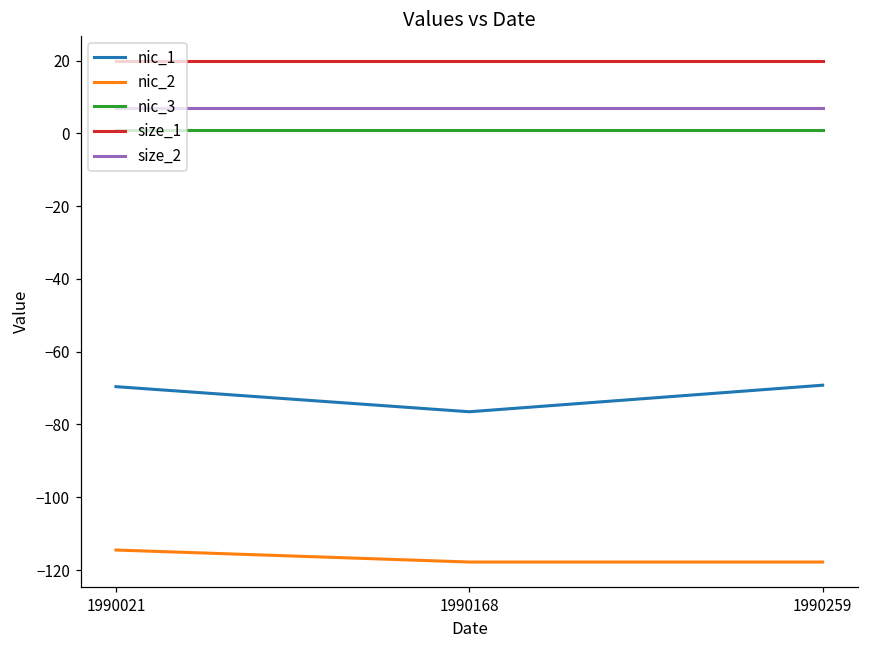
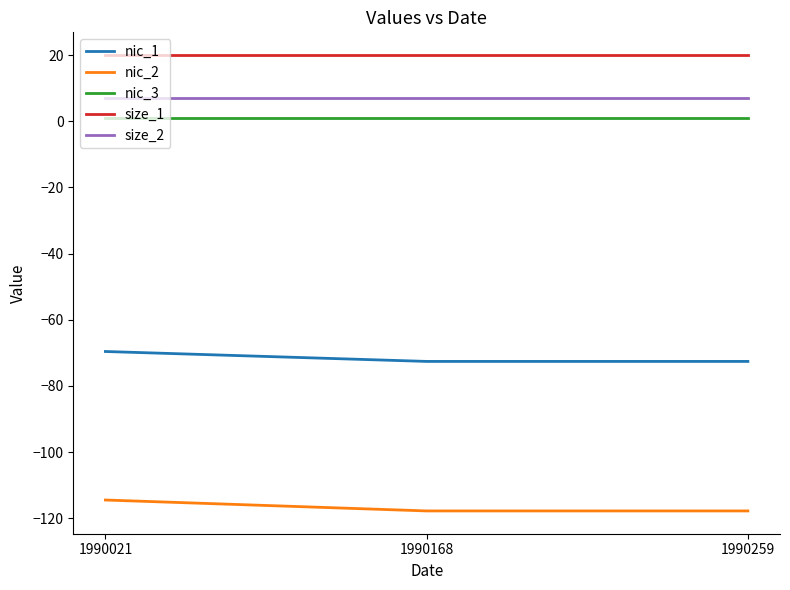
  {
    "nic_1": {
      "1990021": -70,
-     "1990168": -77,
-     "1990259": -69
+     "1990168": -73,
+     "1990259": -73
    },
    "nic_2": {
      "1990021": -115,
      "1990168": -118,
      "1990259": -118
    },
    "nic_3": {
      "1990168": 1,
      "1990259": 1
    },
    "size_1": {
      "1990168": 20,
      "1990259": 20
    },
    "size_2": {
      "1990168": 7,
      "1990259": 7
    }
  }
